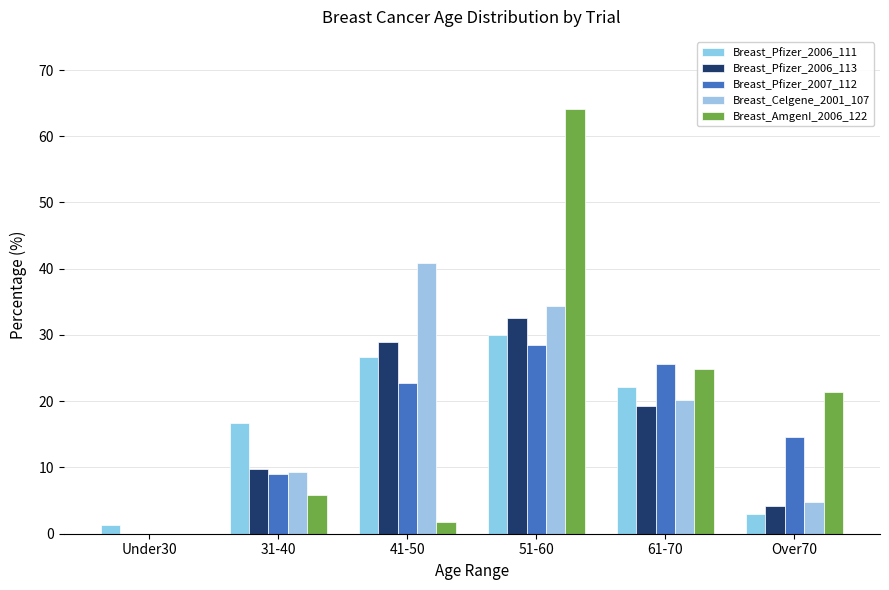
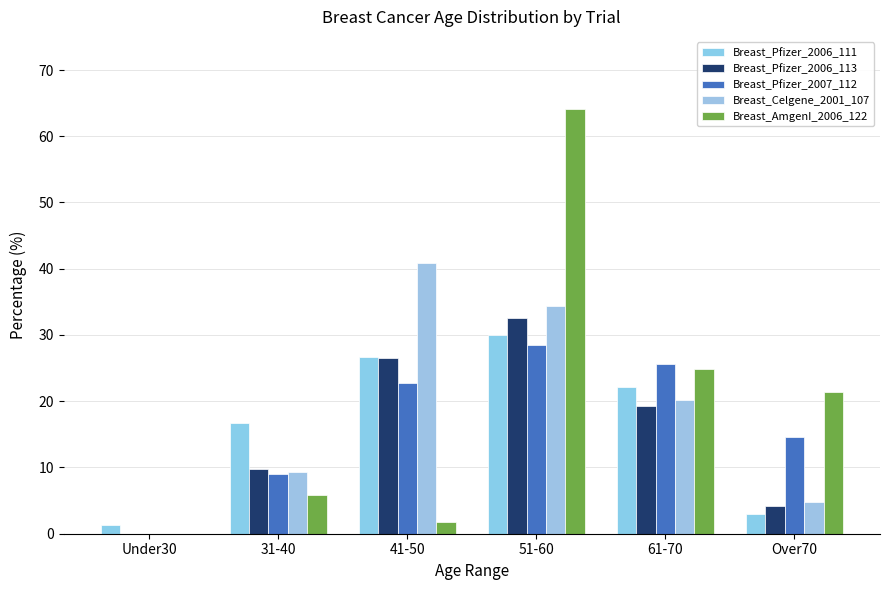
  {
    "Breast_Pfizer_2006_113": {
      "Under30": 0,
      "31-40": 10,
-     "41-50": 29,
+     "41-50": 27,
      "51-60": 33,
      "61-70": 19,
      "Over70": 4
    },
    "Breast_Pfizer_2007_112": {
      "Under30": 0,
      "31-40": 9,
      "41-50": 23,
      "51-60": 29,
      "61-70": 26,
      "Over70": 15
    },
    "Breast_AmgenI_2006_122": {
      "Under30": 0,
      "31-40": 6,
      "41-50": 2,
      "51-60": 64,
      "61-70": 25,
      "Over70": 21
    }
  }
